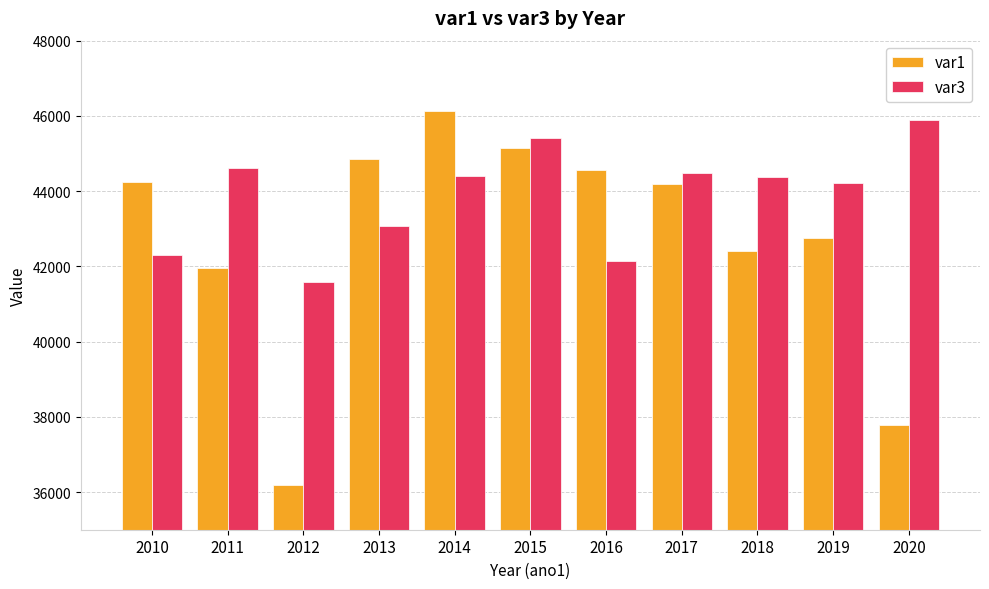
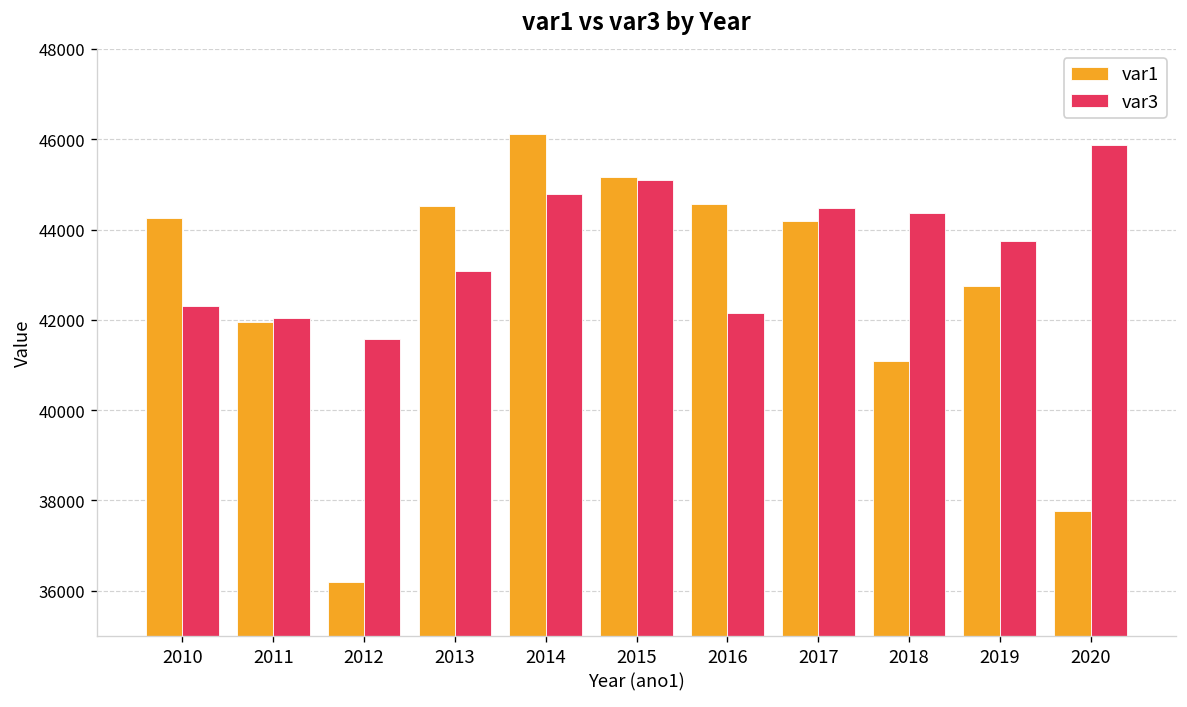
  {
    "var1": {
      "2010": 44300,
      "2011": 42000,
      "2012": 36200,
-     "2013": 44800,
+     "2013": 44500,
      "2014": 46100,
      "2015": 45200,
      "2016": 44600,
      "2017": 44200,
-     "2018": 42400,
+     "2018": 41100,
      "2019": 42700,
      "2020": 37800
    },
    "var3": {
      "2010": 42300,
-     "2011": 44600,
+     "2011": 42000,
      "2012": 41600,
      "2013": 43100,
-     "2014": 44400,
-     "2015": 45400,
+     "2014": 44800,
+     "2015": 45100,
      "2016": 42100,
      "2017": 44500,
      "2018": 44400,
-     "2019": 44200,
+     "2019": 43800,
      "2020": 45900
    }
  }
